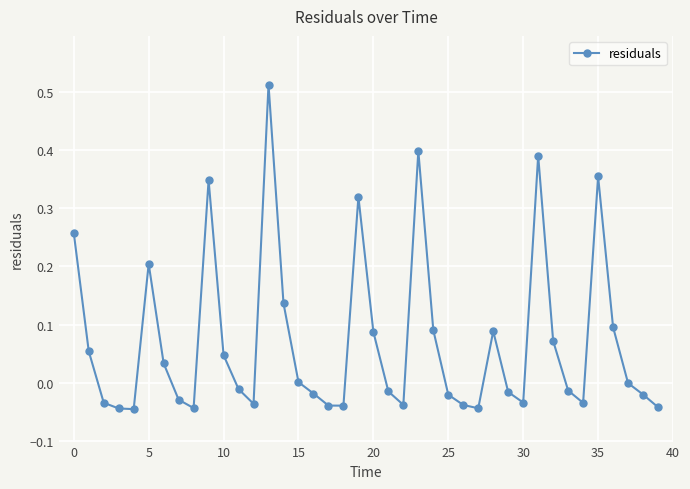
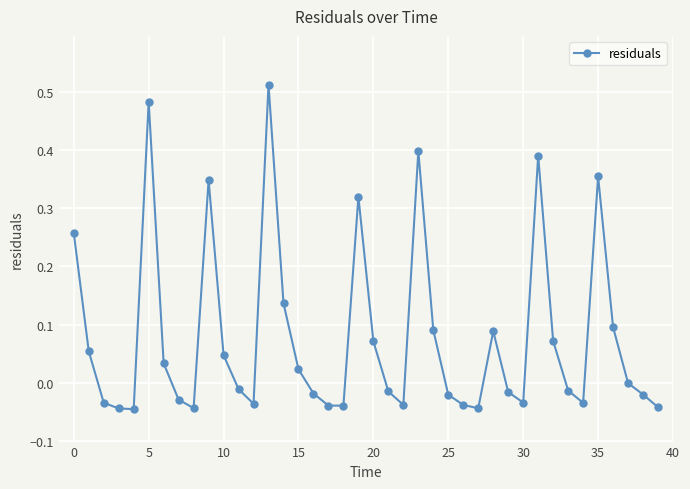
  {
    "0": 0.26,
-   "5": 0.20,
+   "5": 0.48,
    "10": 0.05,
-   "15": 0.00,
-   "20": 0.09,
+   "15": 0.02,
+   "20": 0.07,
    "25": -0.02,
    "30": -0.03,
    "35": 0.36
  }
